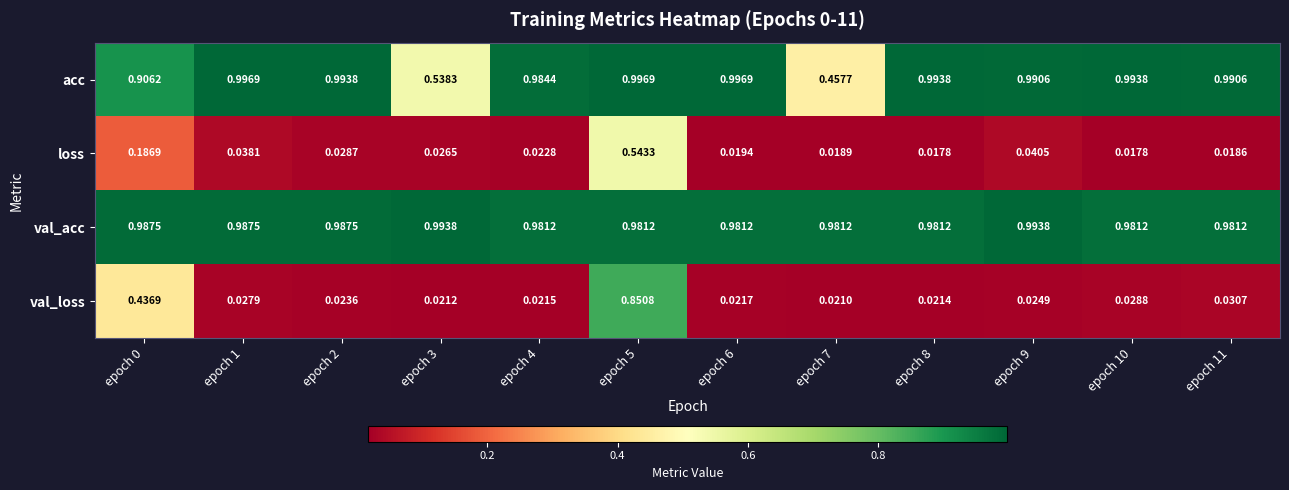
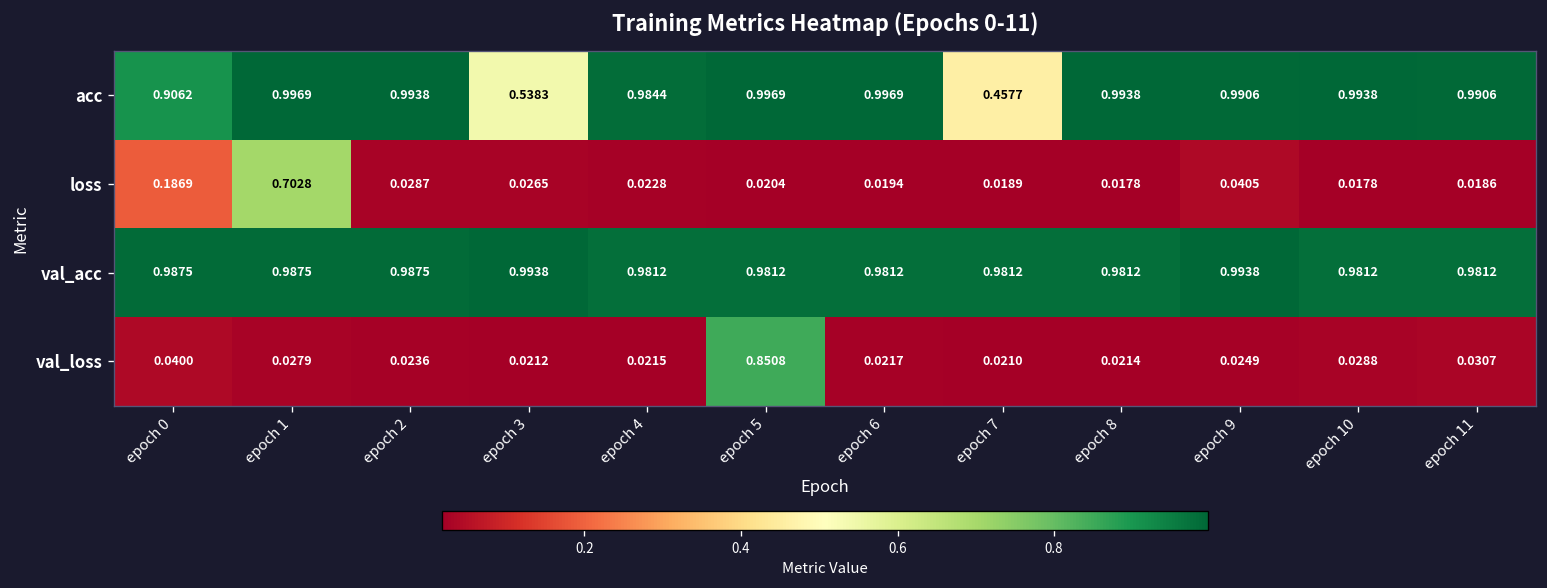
  {
    "acc": {
      "epoch 0": 0.9062,
      "epoch 1": 0.9969,
      "epoch 2": 0.9938,
      "epoch 3": 0.5383,
      "epoch 4": 0.9844,
      "epoch 5": 0.9969,
      "epoch 6": 0.9969,
      "epoch 7": 0.4577,
      "epoch 8": 0.9938,
      "epoch 9": 0.9906,
      "epoch 10": 0.9938,
      "epoch 11": 0.9906
    },
    "loss": {
      "epoch 0": 0.1869,
-     "epoch 1": 0.0381,
+     "epoch 1": 0.7028,
      "epoch 2": 0.0287,
      "epoch 3": 0.0265,
      "epoch 4": 0.0228,
-     "epoch 5": 0.5433,
+     "epoch 5": 0.0204,
      "epoch 6": 0.0194,
      "epoch 7": 0.0189,
      "epoch 8": 0.0178,
      "epoch 9": 0.0405,
      "epoch 10": 0.0178,
      "epoch 11": 0.0186
    },
    "val_acc": {
      "epoch 0": 0.9875,
      "epoch 1": 0.9875,
      "epoch 2": 0.9875,
      "epoch 3": 0.9938,
      "epoch 4": 0.9812,
      "epoch 5": 0.9812,
      "epoch 6": 0.9812,
      "epoch 7": 0.9812,
      "epoch 8": 0.9812,
      "epoch 9": 0.9938,
      "epoch 10": 0.9812,
      "epoch 11": 0.9812
    },
    "val_loss": {
-     "epoch 0": 0.4369,
+     "epoch 0": 0.0400,
      "epoch 1": 0.0279,
      "epoch 2": 0.0236,
      "epoch 3": 0.0212,
      "epoch 4": 0.0215,
      "epoch 5": 0.8508,
      "epoch 6": 0.0217,
      "epoch 7": 0.0210,
      "epoch 8": 0.0214,
      "epoch 9": 0.0249,
      "epoch 10": 0.0288,
      "epoch 11": 0.0307
    }
  }
